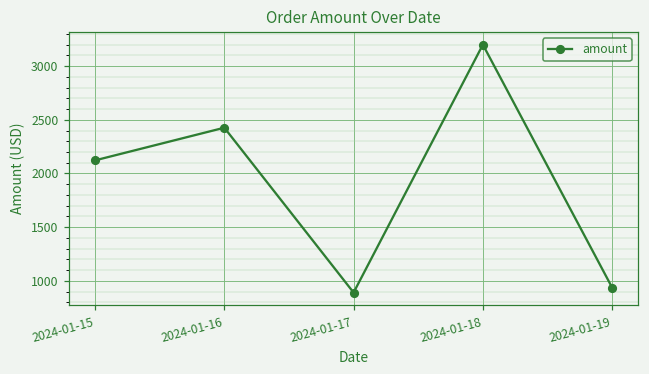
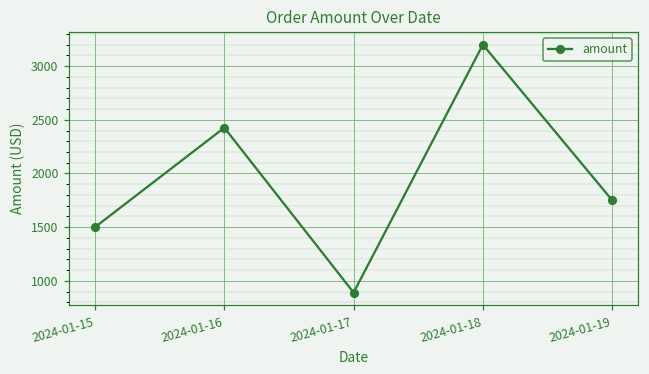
  {
-   "2024-01-15": 2100,
+   "2024-01-15": 1500,
    "2024-01-16": 2400,
    "2024-01-17": 900,
    "2024-01-18": 3200,
-   "2024-01-19": 900
+   "2024-01-19": 1800
  }
